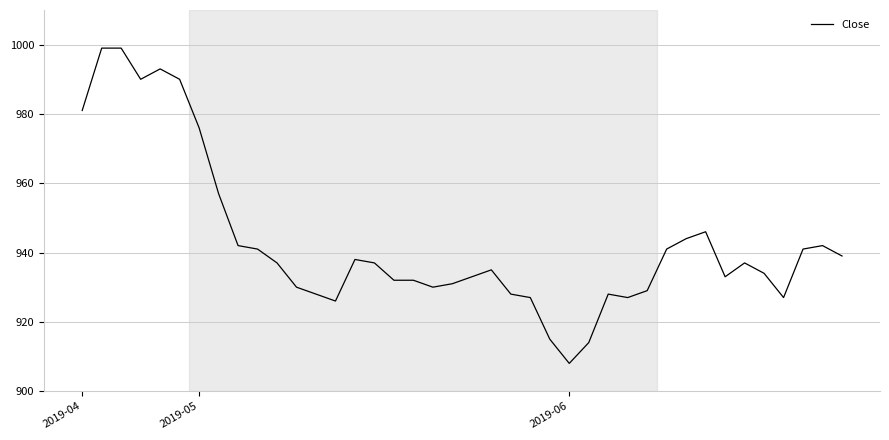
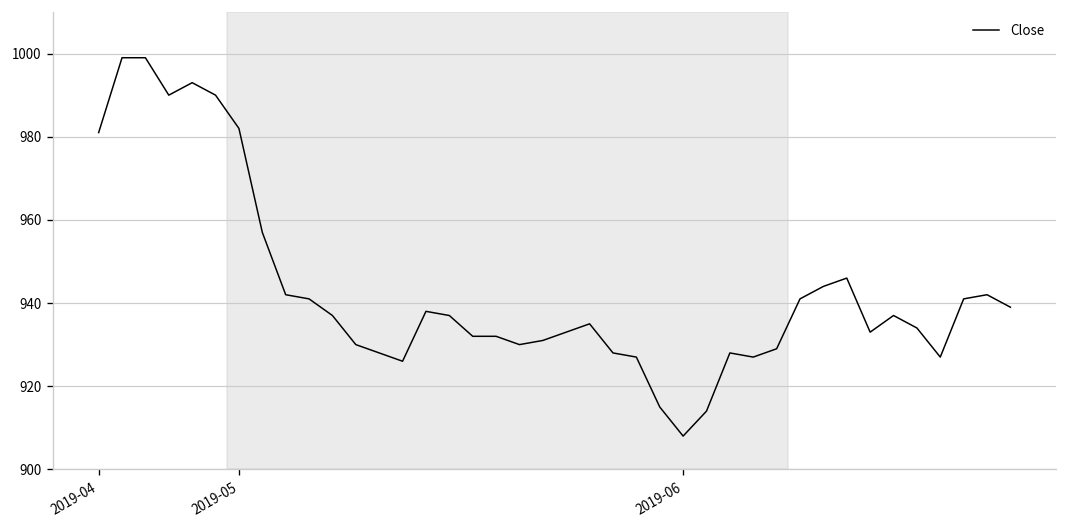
  {
    "2019-04": 981,
-   "2019-05": 976,
+   "2019-05": 982,
    "2019-06": 908
  }
